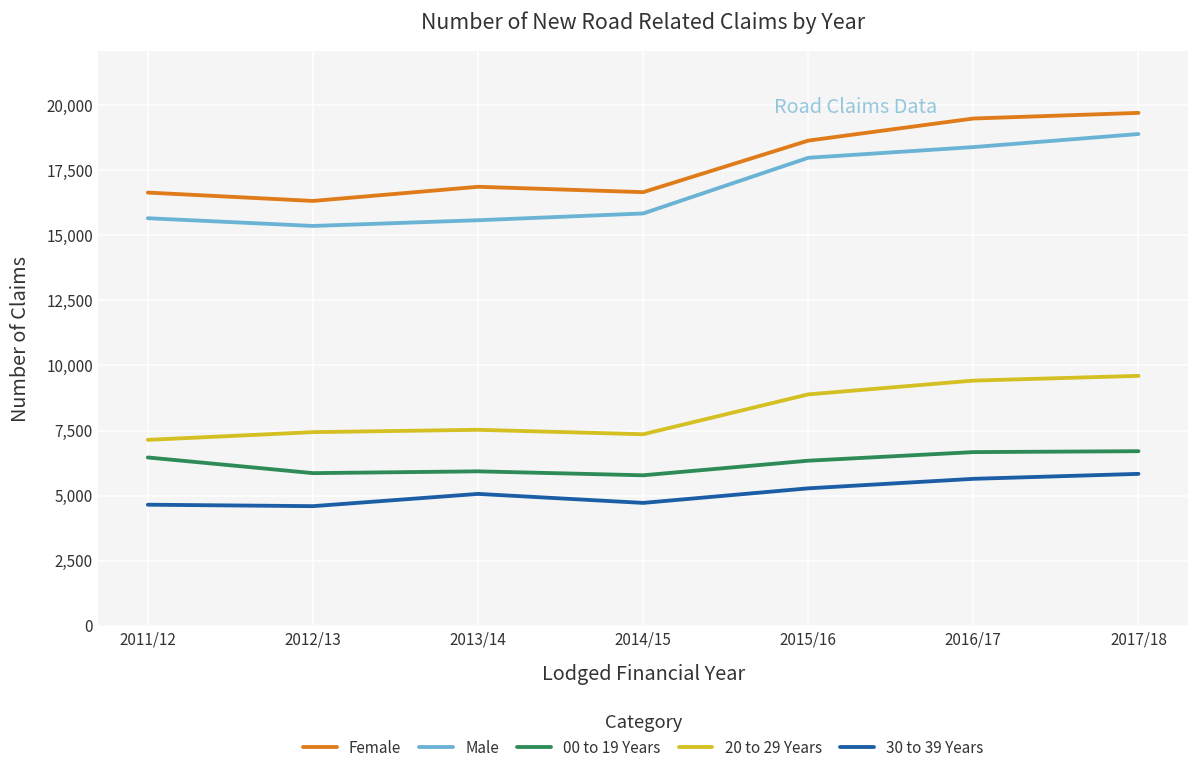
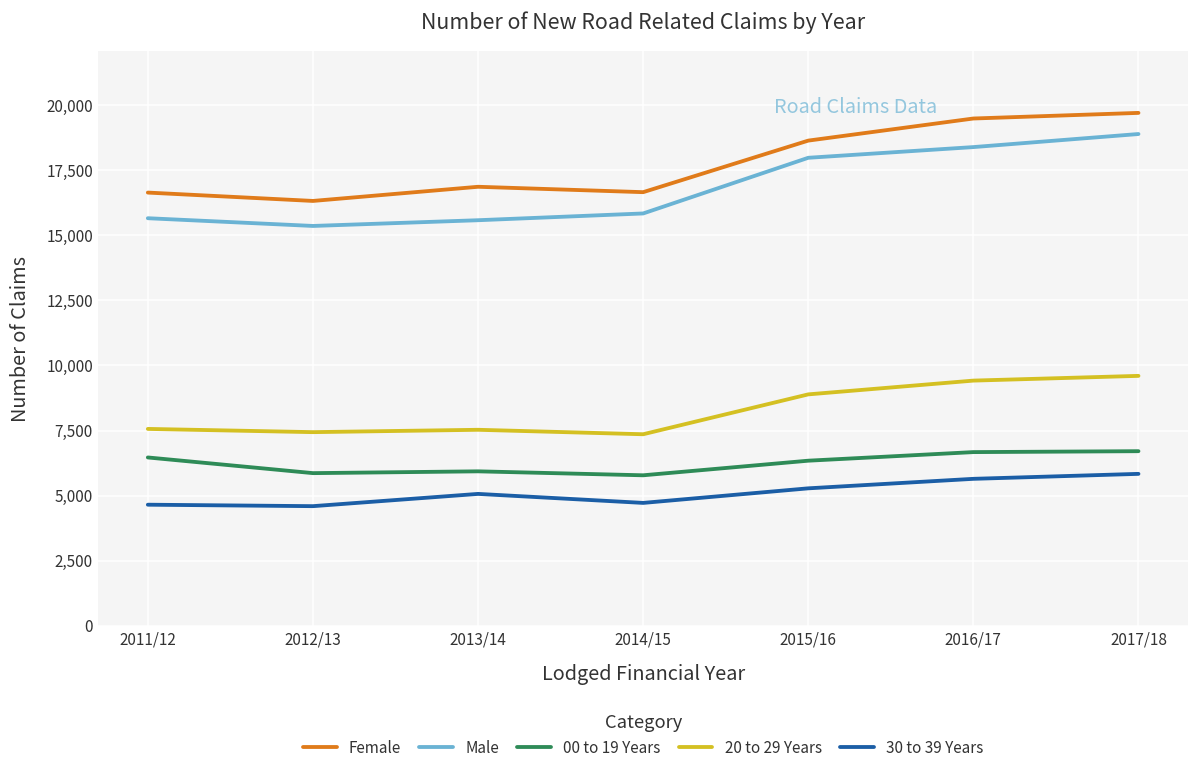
  {
    "Female": {
      "2011/12": "16,600",
      "2012/13": "16,300",
      "2013/14": "16,900",
      "2014/15": "16,700",
      "2015/16": "18,600",
      "2016/17": "19,500",
      "2017/18": "19,700"
    },
    "Male": {
      "2011/12": "15,700",
      "2012/13": "15,400",
      "2013/14": "15,600",
      "2014/15": "15,800",
      "2015/16": "18,000",
      "2016/17": "18,400",
      "2017/18": "18,900"
    },
    "00 to 19 Years": {
      "2011/12": "6,500",
      "2012/13": "5,900",
      "2013/14": "5,900",
      "2014/15": "5,800",
      "2015/16": "6,300",
      "2016/17": "6,700",
      "2017/18": "6,700"
    },
    "20 to 29 Years": {
-     "2011/12": "7,100",
+     "2011/12": "7,600",
      "2012/13": "7,400",
      "2013/14": "7,500",
      "2014/15": "7,400",
      "2015/16": "8,900",
      "2016/17": "9,400",
      "2017/18": "9,600"
    },
    "30 to 39 Years": {
      "2011/12": "4,700",
      "2012/13": "4,600",
      "2013/14": "5,100",
      "2014/15": "4,700",
      "2015/16": "5,300",
      "2016/17": "5,600",
      "2017/18": "5,800"
    }
  }
